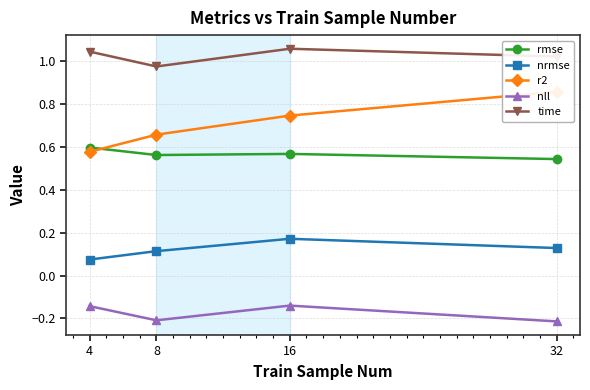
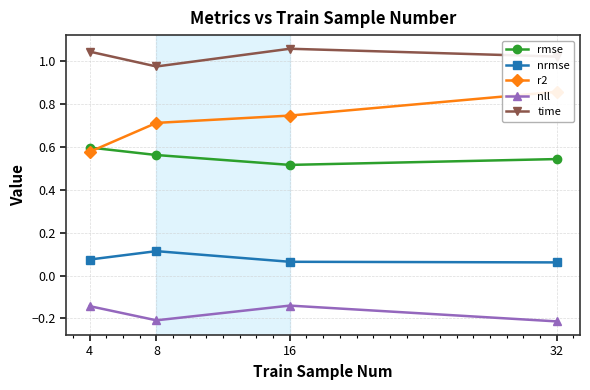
  {
    "rmse": {
      "4": 0.60,
      "8": 0.56,
-     "16": 0.57,
+     "16": 0.52,
      "32": 0.54
    },
    "nrmse": {
      "4": 0.07,
      "8": 0.11,
-     "16": 0.17,
-     "32": 0.13
+     "16": 0.06,
+     "32": 0.06
    },
    "r2": {
      "4": 0.58,
-     "8": 0.66,
+     "8": 0.71,
      "16": 0.75
    },
    "nll": {
      "4": -0.14,
      "8": -0.21,
      "16": -0.14,
      "32": -0.21
    },
    "time": {
      "4": 1.04,
      "8": 0.98,
      "16": 1.06
    }
  }
